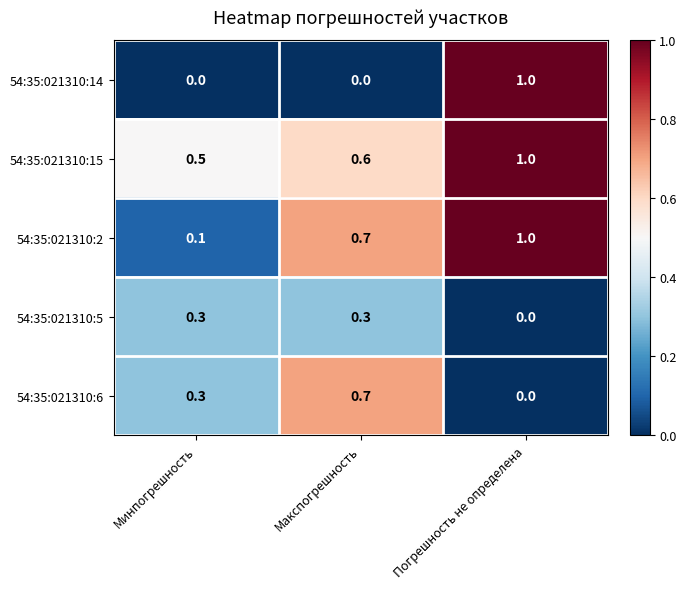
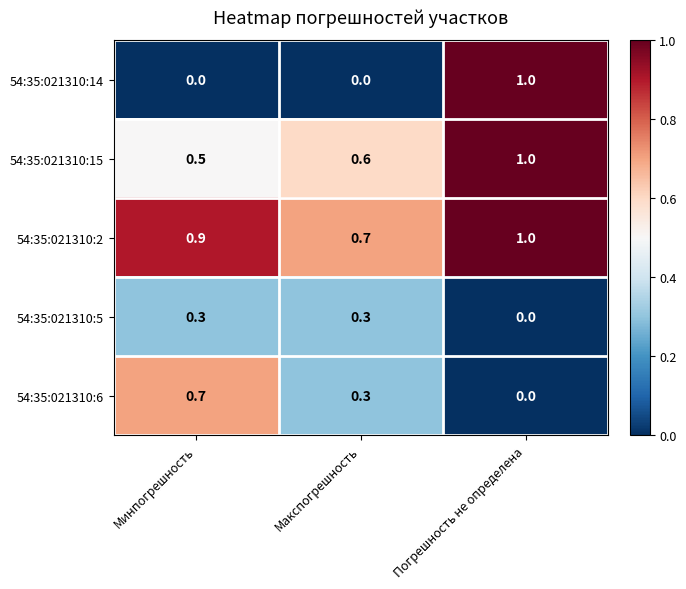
  {
    "54:35:021310:14": {
      "Минпогрешность": 0.0,
      "Макспогрешность": 0.0,
      "Погрешность не определена": 1.0
    },
    "54:35:021310:15": {
      "Минпогрешность": 0.5,
      "Макспогрешность": 0.6,
      "Погрешность не определена": 1.0
    },
    "54:35:021310:2": {
-     "Минпогрешность": 0.1,
+     "Минпогрешность": 0.9,
      "Макспогрешность": 0.7,
      "Погрешность не определена": 1.0
    },
    "54:35:021310:5": {
      "Минпогрешность": 0.3,
      "Макспогрешность": 0.3,
      "Погрешность не определена": 0.0
    },
    "54:35:021310:6": {
-     "Минпогрешность": 0.3,
-     "Макспогрешность": 0.7,
+     "Минпогрешность": 0.7,
+     "Макспогрешность": 0.3,
      "Погрешность не определена": 0.0
    }
  }
